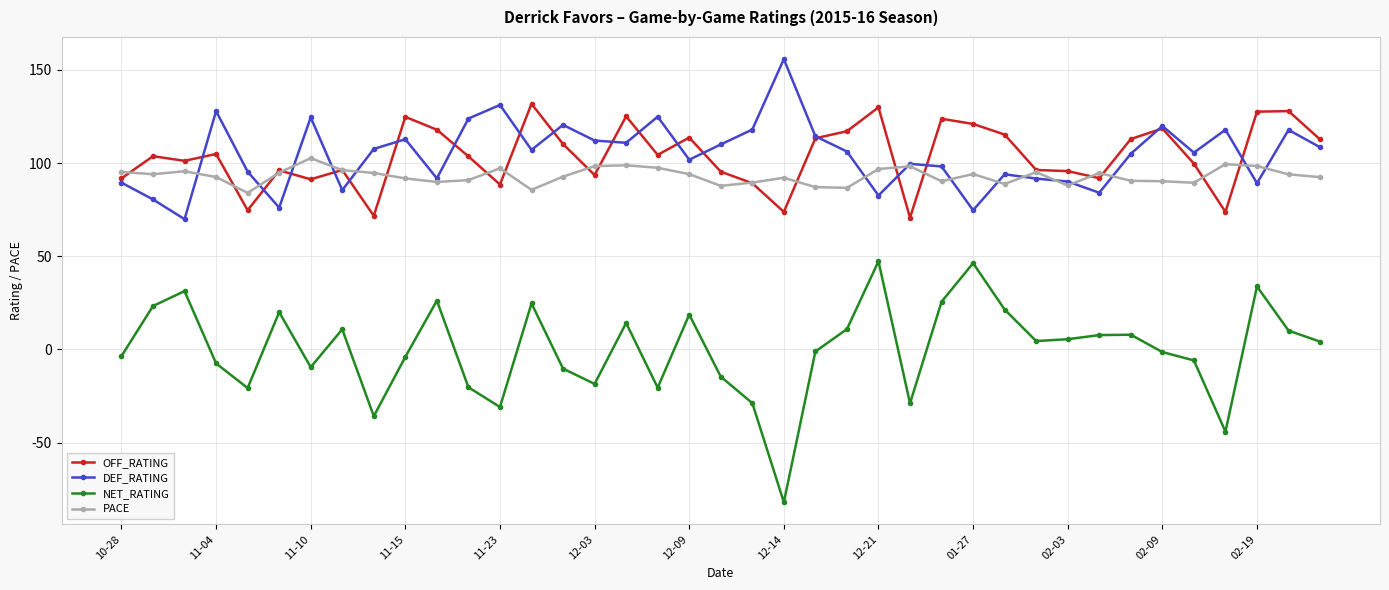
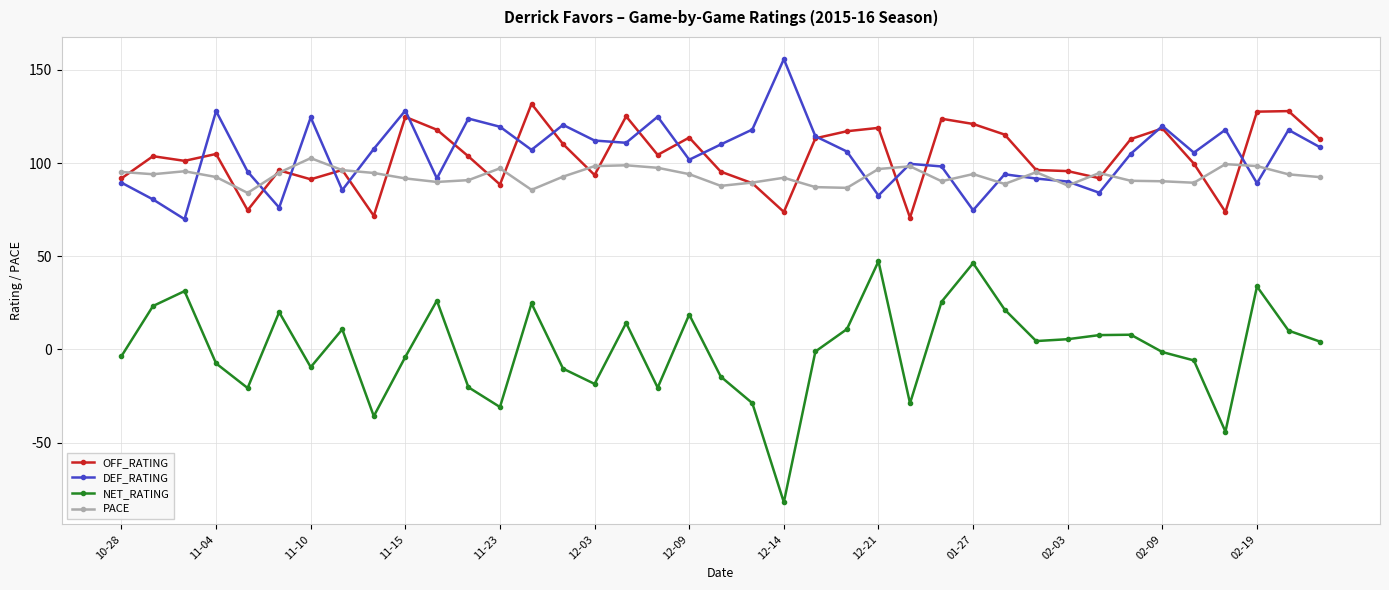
  {
    "OFF_RATING": {
      "10-28": 92,
      "11-04": 105,
      "11-10": 91,
      "11-15": 125,
      "11-23": 89,
      "12-03": 94,
      "12-09": 114,
      "12-14": 74,
-     "12-21": 130,
+     "12-21": 119,
      "01-27": 121,
      "02-03": 96,
      "02-19": 128
    },
    "DEF_RATING": {
      "10-28": 90,
      "11-04": 128,
      "11-10": 125,
-     "11-15": 113,
-     "11-23": 131,
+     "11-15": 128,
+     "11-23": 120,
      "12-03": 112,
      "12-09": 102,
      "12-14": 156,
      "12-21": 83,
      "01-27": 75,
      "02-03": 90,
      "02-19": 89
    },
    "NET_RATING": {
      "10-28": -4,
      "11-04": -8,
      "11-10": -10,
      "11-15": -4,
      "11-23": -31,
      "12-03": -19,
      "12-09": 19,
      "12-14": -82,
      "12-21": 47,
      "01-27": 46,
      "02-03": 6,
      "02-09": -1,
      "02-19": 34
    },
    "PACE": {
      "10-28": 95,
      "11-04": 93,
      "11-10": 103,
      "11-15": 92,
      "11-23": 97,
      "12-03": 98,
      "12-09": 94,
      "12-14": 92,
      "12-21": 97,
      "01-27": 94,
      "02-03": 88,
      "02-09": 90,
      "02-19": 98
    }
  }
